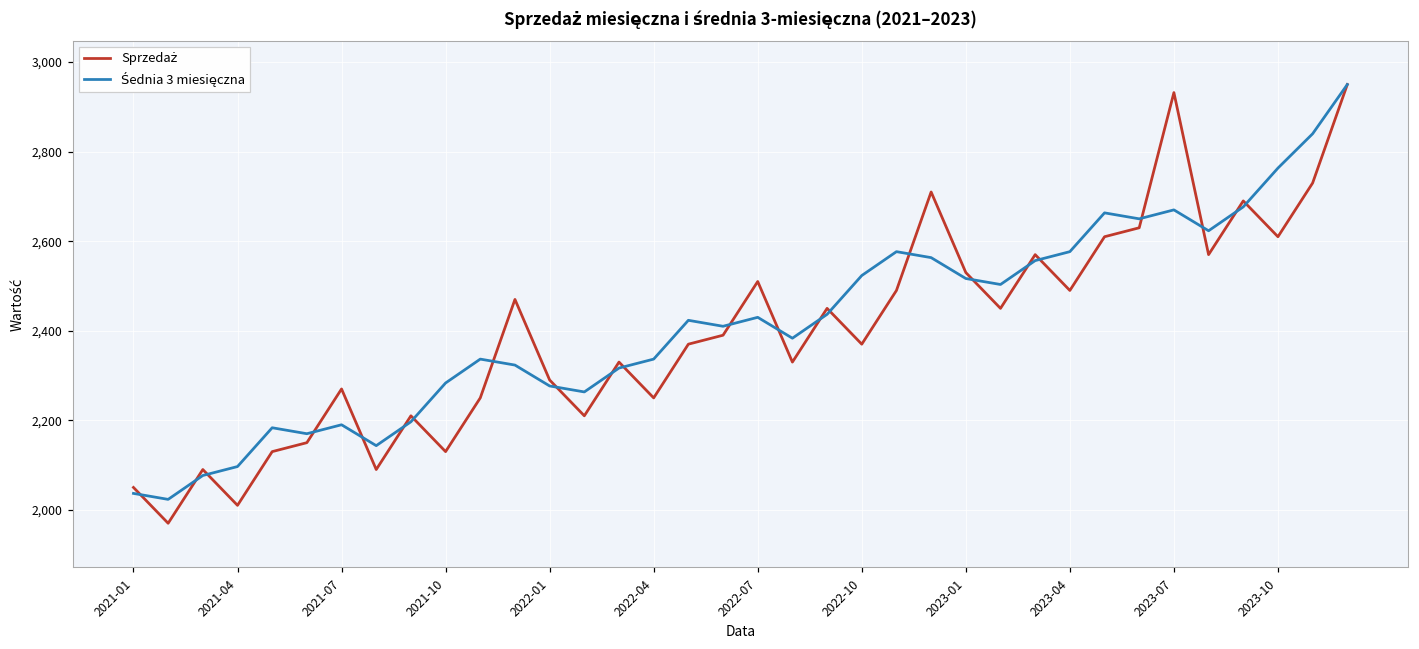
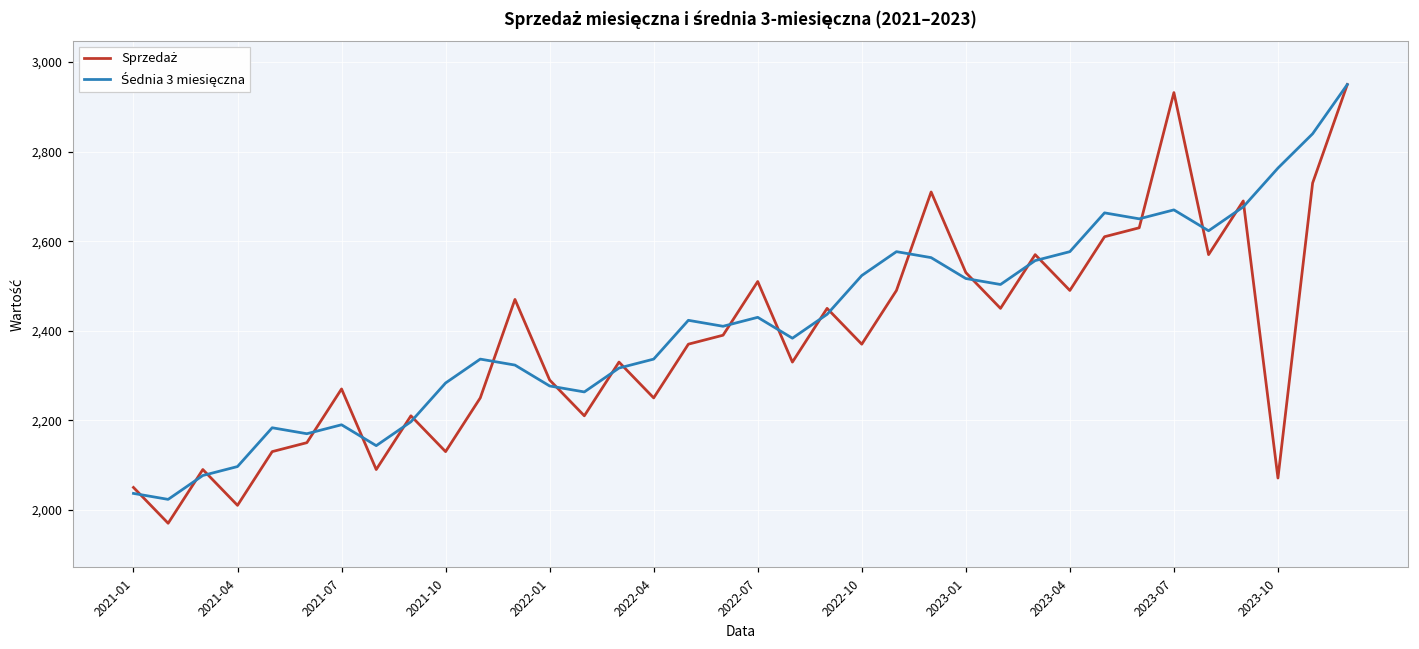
  {
    "Sprzedaż": {
      "2021-01": "2,050",
      "2021-04": "2,010",
      "2021-07": "2,270",
      "2021-10": "2,130",
      "2022-01": "2,290",
      "2022-04": "2,250",
      "2022-07": "2,510",
      "2022-10": "2,370",
      "2023-01": "2,530",
      "2023-04": "2,490",
      "2023-07": "2,930",
-     "2023-10": "2,610"
+     "2023-10": "2,070"
    },
    "Śednia 3 miesięczna": {
      "2021-01": "2,040",
      "2021-04": "2,100",
      "2021-07": "2,190",
      "2021-10": "2,280",
      "2022-01": "2,280",
      "2022-04": "2,340",
      "2022-07": "2,430",
      "2022-10": "2,520",
      "2023-01": "2,520",
      "2023-04": "2,580",
      "2023-07": "2,670",
      "2023-10": "2,760"
    }
  }
